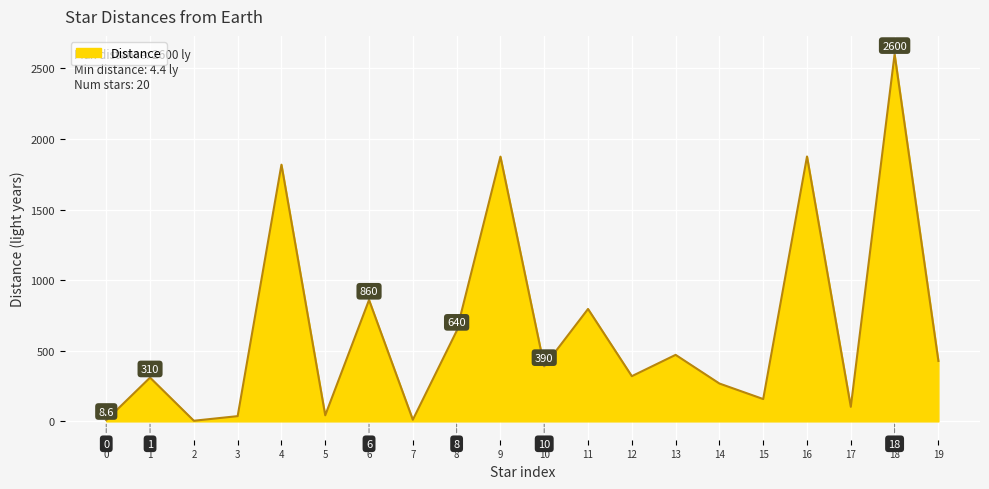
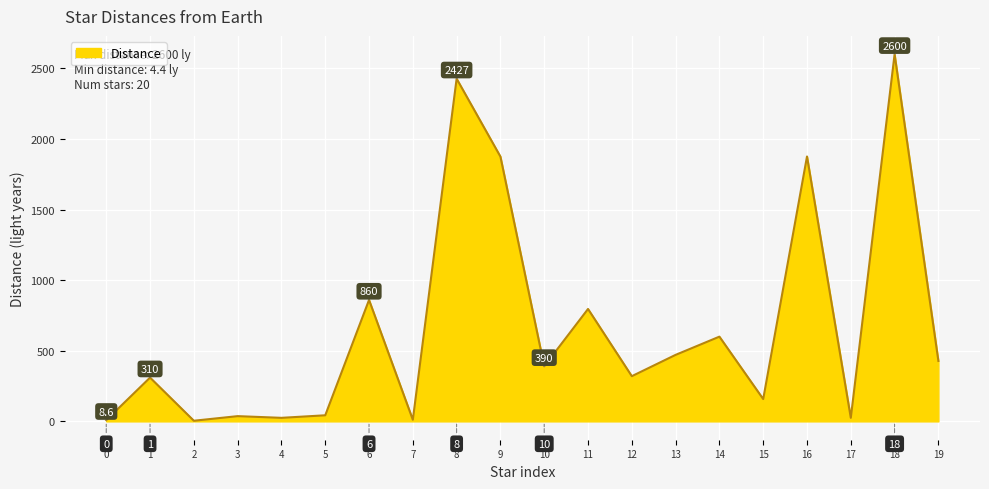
  {
-   "4": 1820,
-   "8": 640,
-   "14": 270,
-   "17": 100
+   "4": 30,
+   "8": 2427,
+   "14": 600,
+   "17": 30
  }
